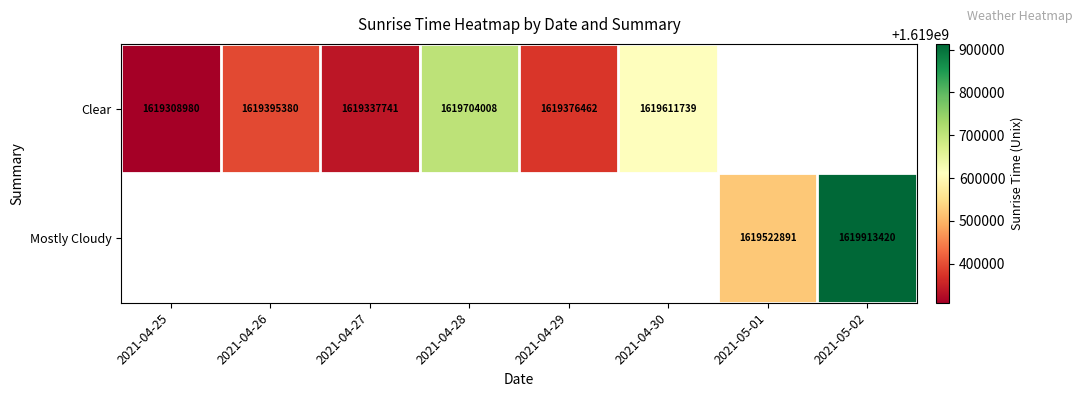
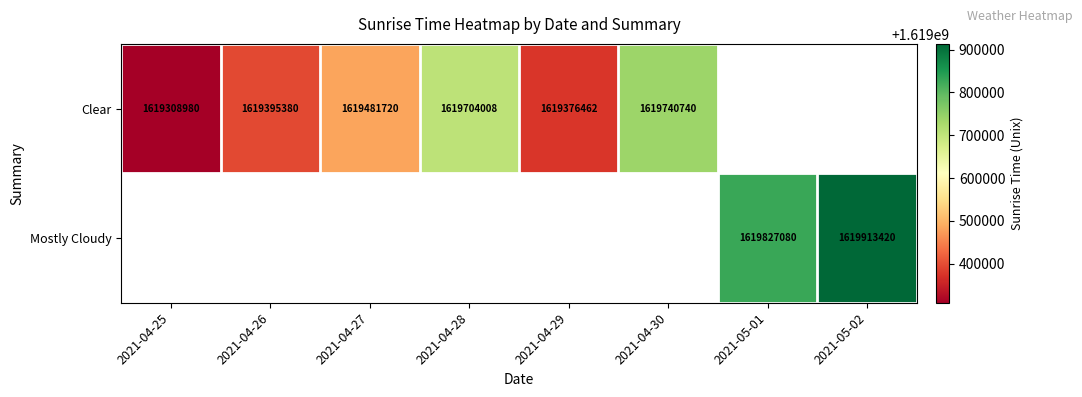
  {
    "Clear": {
      "2021-04-25": 1619308980,
      "2021-04-26": 1619395380,
-     "2021-04-27": 1619337741,
+     "2021-04-27": 1619481720,
      "2021-04-28": 1619704008,
      "2021-04-29": 1619376462,
-     "2021-04-30": 1619611739
+     "2021-04-30": 1619740740
    },
    "Mostly Cloudy": {
-     "2021-05-01": 1619522891,
+     "2021-05-01": 1619827080,
      "2021-05-02": 1619913420
    }
  }
